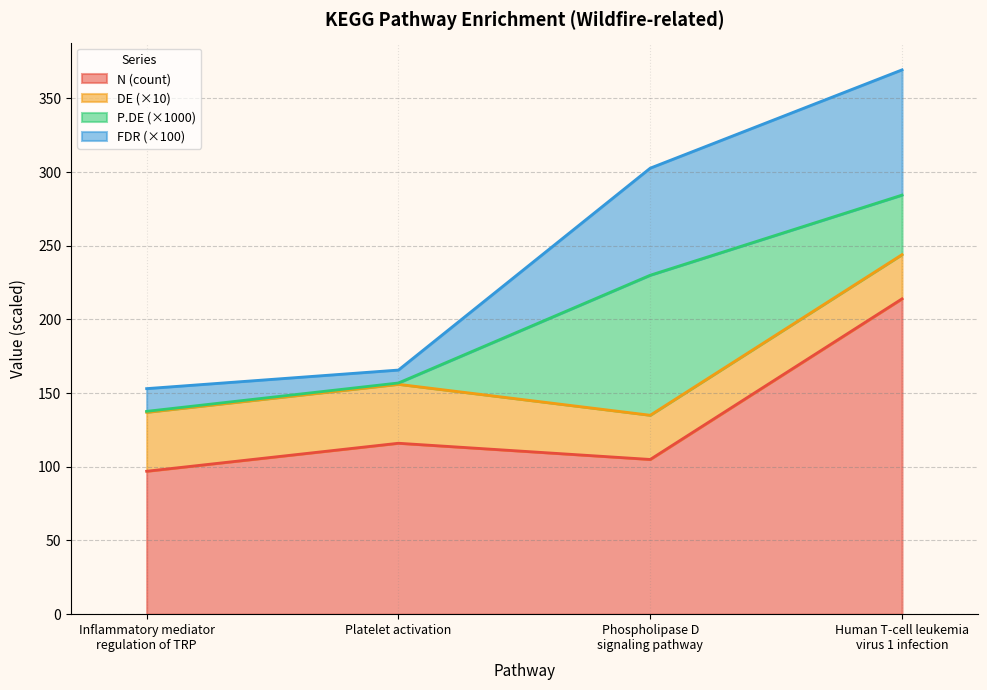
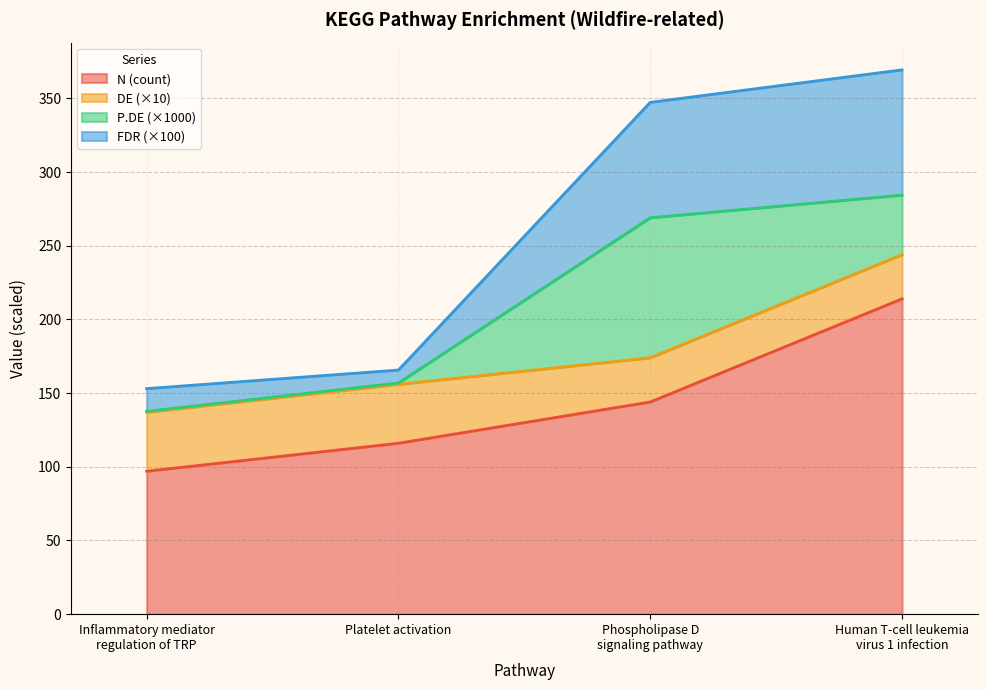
  {
    "N (count)": {
      "Inflammatory mediator regulation of TRP": 97,
      "Platelet activation": 116,
-     "Phospholipase D signaling pathway": 105,
+     "Phospholipase D signaling pathway": 144,
      "Human T-cell leukemia virus 1 infection": 214
    },
    "DE (×10)": {
      "Phospholipase D signaling pathway": 30,
      "Human T-cell leukemia virus 1 infection": 30
    },
    "P.DE (×1000)": {
      "Phospholipase D signaling pathway": 95,
      "Human T-cell leukemia virus 1 infection": 40
    },
    "FDR (×100)": {
      "Inflammatory mediator regulation of TRP": 15,
      "Platelet activation": 9,
-     "Phospholipase D signaling pathway": 73,
+     "Phospholipase D signaling pathway": 78,
      "Human T-cell leukemia virus 1 infection": 85
    }
  }
